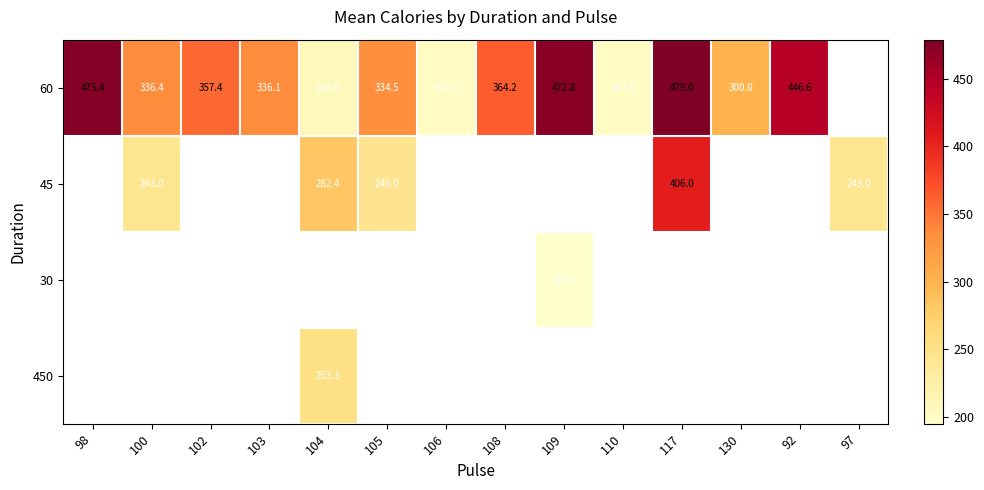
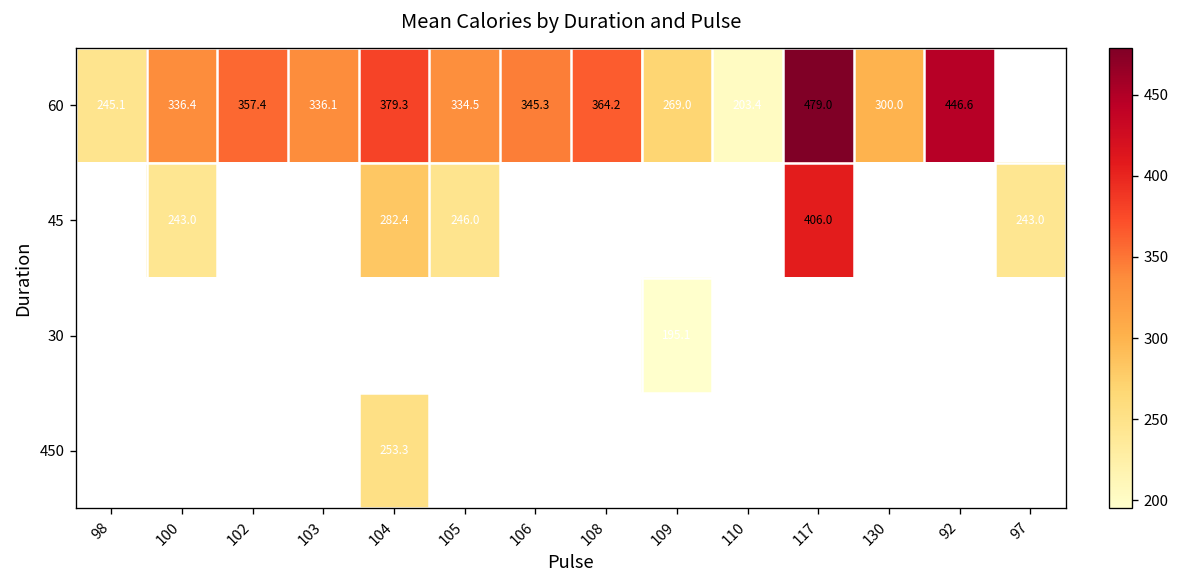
  {
    "60": {
-     "98": 475.4,
+     "98": 245.1,
      "100": 336.4,
      "102": 357.4,
      "103": 336.1,
-     "104": 208.8,
+     "104": 379.3,
      "105": 334.5,
-     "106": 202.0,
+     "106": 345.3,
      "108": 364.2,
-     "109": 472.8,
+     "109": 269.0,
      "110": 203.4,
      "117": 479.0,
      "130": 300.0,
      "92": 446.6
    },
    "45": {
      "100": 243.0,
      "104": 282.4,
      "105": 246.0,
      "117": 406.0,
      "97": 243.0
    },
    "30": {
      "109": 195.1
    },
    "450": {
      "104": 253.3
    }
  }
